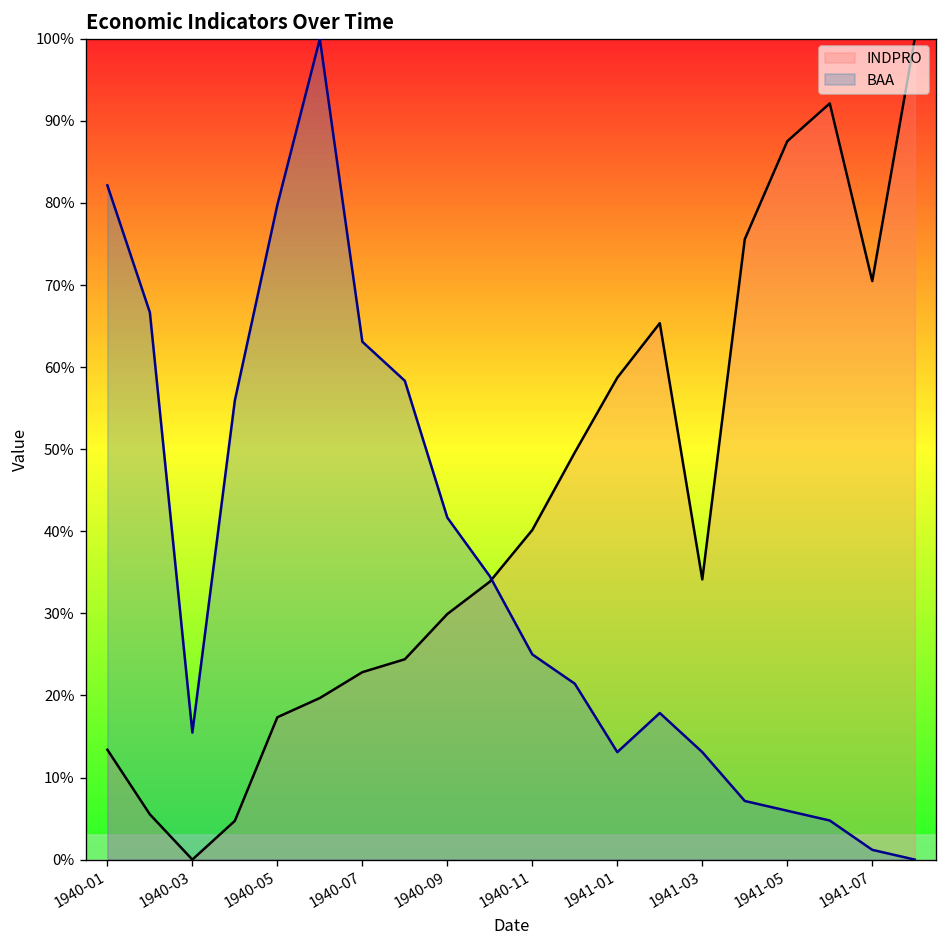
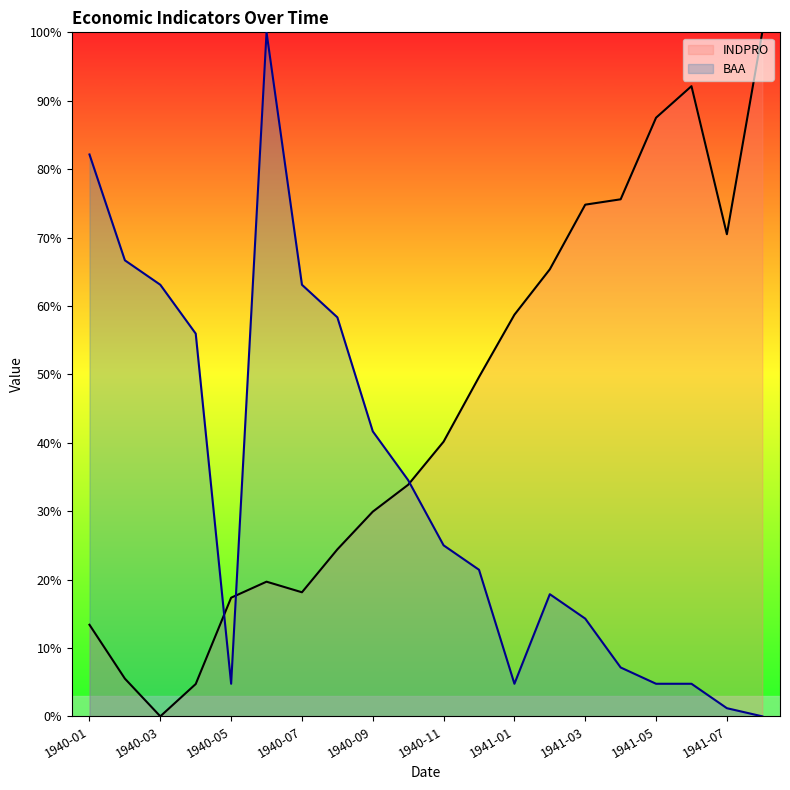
  {
    "INDPRO": {
      "1940-01": "13%",
      "1940-05": "17%",
-     "1940-07": "23%",
+     "1940-07": "18%",
      "1940-09": "30%",
      "1940-11": "40%",
      "1941-01": "59%",
-     "1941-03": "34%",
+     "1941-03": "75%",
      "1941-05": "88%",
      "1941-07": "70%"
    },
    "BAA": {
      "1940-01": "82%",
-     "1940-03": "15%",
-     "1940-05": "80%",
+     "1940-03": "63%",
+     "1940-05": "5%",
      "1940-07": "63%",
      "1940-09": "42%",
      "1940-11": "25%",
-     "1941-01": "13%",
-     "1941-03": "13%",
-     "1941-05": "6%"
+     "1941-01": "5%",
+     "1941-03": "14%",
+     "1941-05": "5%"
    }
  }
